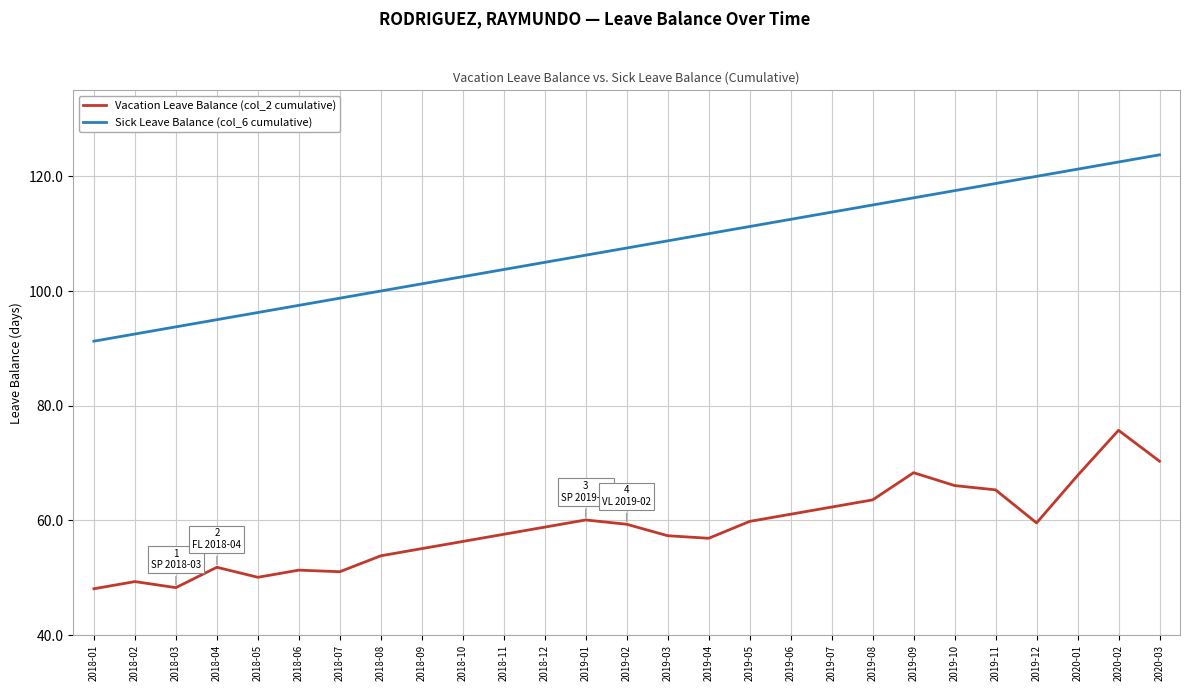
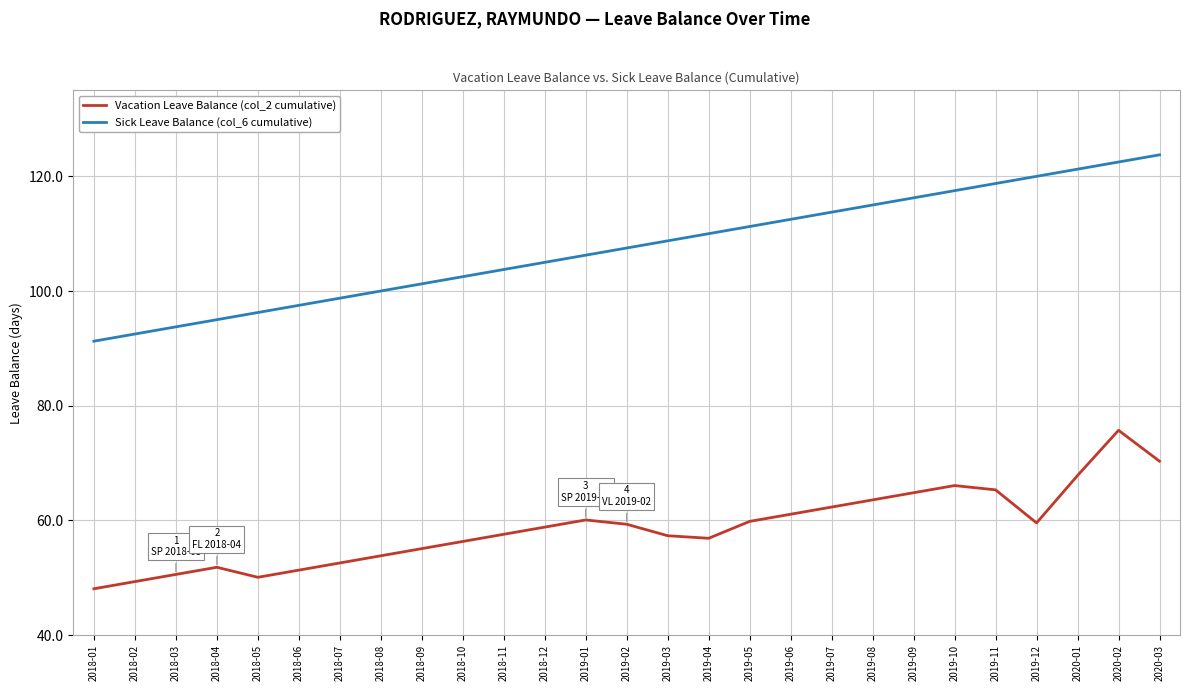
  {
    "Vacation Leave Balance (col_2 cumulative)": {
      "2018-01": 48,
      "2018-02": 49,
-     "2018-03": 48,
+     "2018-03": 51,
      "2018-05": 50,
      "2018-06": 51,
-     "2018-07": 51,
+     "2018-07": 53,
      "2018-08": 54,
      "2018-09": 55,
      "2018-10": 56,
      "2018-11": 58,
      "2018-12": 59,
      "2019-03": 57,
      "2019-04": 57,
      "2019-05": 60,
      "2019-06": 61,
      "2019-07": 62,
      "2019-08": 64,
-     "2019-09": 68,
+     "2019-09": 65,
      "2019-10": 66,
      "2019-11": 65,
      "2019-12": 60,
      "2020-01": 68,
      "2020-02": 76,
      "2020-03": 70
    },
    "Sick Leave Balance (col_6 cumulative)": {
      "2018-01": 91,
      "2018-02": 93,
      "2018-03": 94,
      "2018-04": 95,
      "2018-05": 96,
      "2018-06": 98,
      "2018-07": 99,
      "2018-08": 100,
      "2018-09": 101,
      "2018-10": 103,
      "2018-11": 104,
      "2018-12": 105,
      "2019-01": 106,
      "2019-02": 108,
      "2019-03": 109,
      "2019-04": 110,
      "2019-05": 111,
      "2019-06": 113,
      "2019-07": 114,
      "2019-08": 115,
      "2019-09": 116,
      "2019-10": 118,
      "2019-11": 119,
      "2019-12": 120,
      "2020-01": 121,
      "2020-02": 123,
      "2020-03": 124
    }
  }
